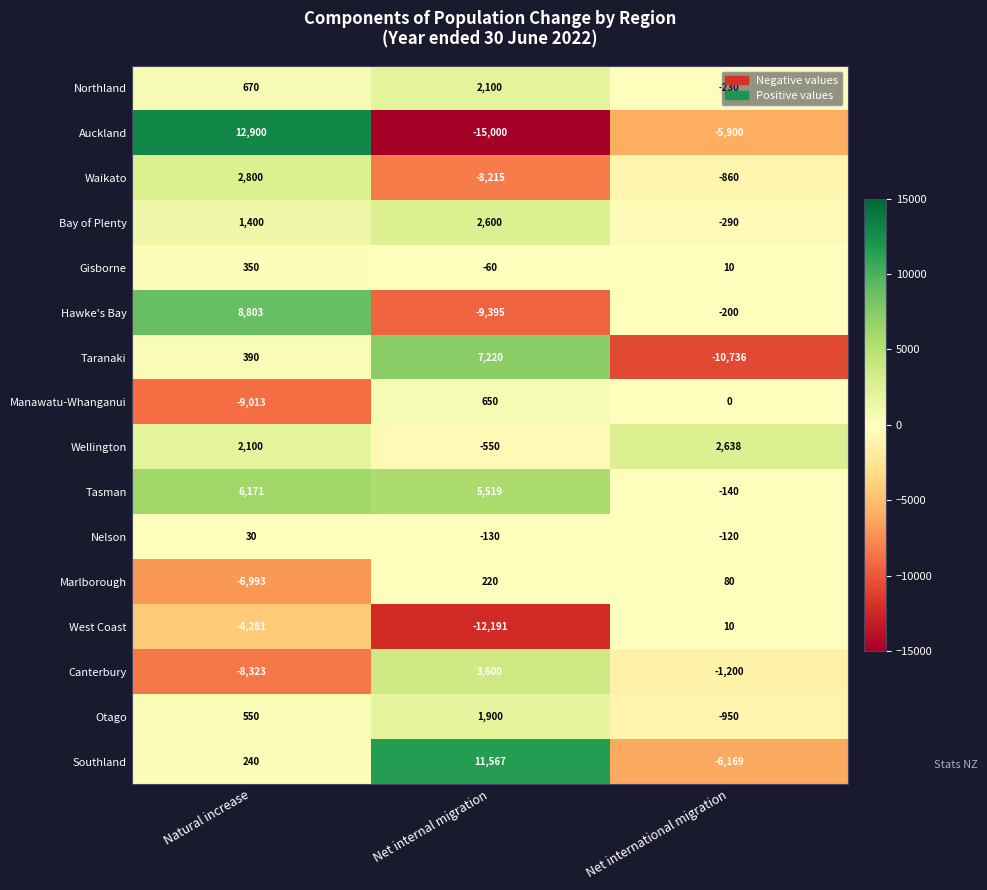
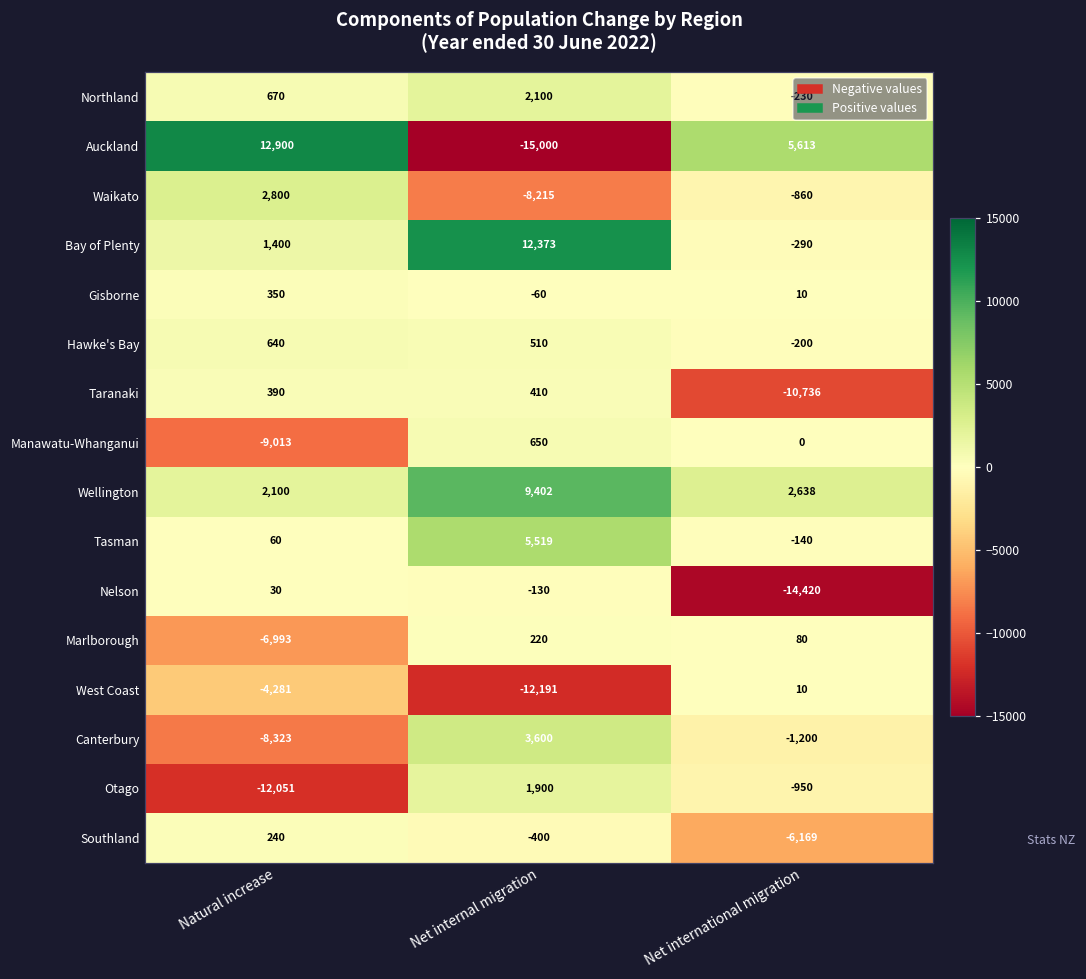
  {
    "Northland": {
      "Natural increase": "670",
      "Net internal migration": "2,100"
    },
    "Auckland": {
      "Natural increase": "12,900",
      "Net internal migration": "-15,000",
-     "Net international migration": "-5,900"
+     "Net international migration": "5,613"
    },
    "Waikato": {
      "Natural increase": "2,800",
      "Net internal migration": "-8,215",
      "Net international migration": "-860"
    },
    "Bay of Plenty": {
      "Natural increase": "1,400",
-     "Net internal migration": "2,600",
+     "Net internal migration": "12,373",
      "Net international migration": "-290"
    },
    "Gisborne": {
      "Natural increase": "350",
      "Net internal migration": "-60",
      "Net international migration": "10"
    },
    "Hawke's Bay": {
-     "Natural increase": "8,803",
-     "Net internal migration": "-9,395",
+     "Natural increase": "640",
+     "Net internal migration": "510",
      "Net international migration": "-200"
    },
    "Taranaki": {
      "Natural increase": "390",
-     "Net internal migration": "7,220",
+     "Net internal migration": "410",
      "Net international migration": "-10,736"
    },
    "Manawatu-Whanganui": {
      "Natural increase": "-9,013",
      "Net internal migration": "650",
      "Net international migration": "0"
    },
    "Wellington": {
      "Natural increase": "2,100",
-     "Net internal migration": "-550",
+     "Net internal migration": "9,402",
      "Net international migration": "2,638"
    },
    "Tasman": {
-     "Natural increase": "6,171",
+     "Natural increase": "60",
      "Net internal migration": "5,519",
      "Net international migration": "-140"
    },
    "Nelson": {
      "Natural increase": "30",
      "Net internal migration": "-130",
-     "Net international migration": "-120"
+     "Net international migration": "-14,420"
    },
    "Marlborough": {
      "Natural increase": "-6,993",
      "Net internal migration": "220",
      "Net international migration": "80"
    },
    "West Coast": {
      "Natural increase": "-4,281",
      "Net internal migration": "-12,191",
      "Net international migration": "10"
    },
    "Canterbury": {
      "Natural increase": "-8,323",
      "Net internal migration": "3,600",
      "Net international migration": "-1,200"
    },
    "Otago": {
-     "Natural increase": "550",
+     "Natural increase": "-12,051",
      "Net internal migration": "1,900",
      "Net international migration": "-950"
    },
    "Southland": {
      "Natural increase": "240",
-     "Net internal migration": "11,567",
+     "Net internal migration": "-400",
      "Net international migration": "-6,169"
    }
  }
